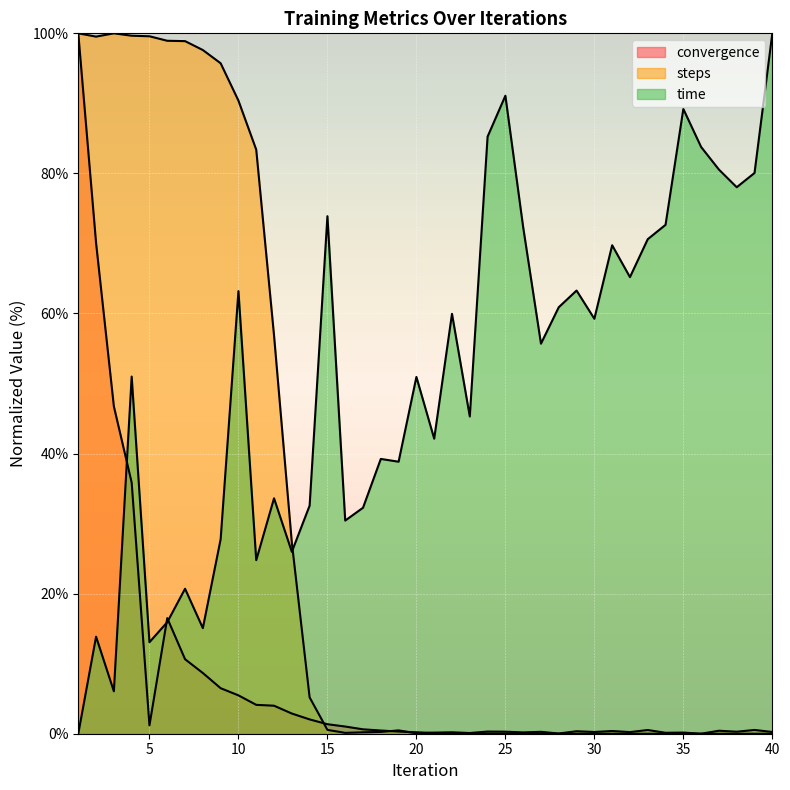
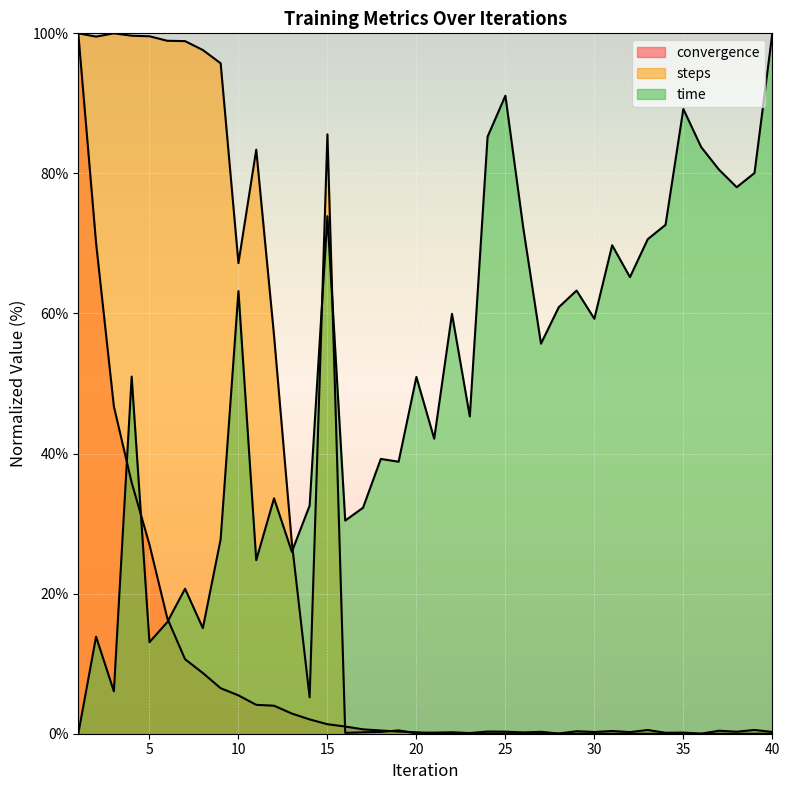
  {
    "convergence": {
-     "5": "1%",
+     "5": "27%",
      "10": "5%",
      "15": "1%"
    },
    "steps": {
      "5": "100%",
-     "10": "90%",
-     "15": "1%"
+     "10": "67%",
+     "15": "86%"
    },
    "time": {
      "5": "13%",
      "10": "63%",
      "15": "74%",
      "20": "51%",
      "25": "91%",
      "30": "59%",
      "35": "89%",
      "40": "100%"
    }
  }
